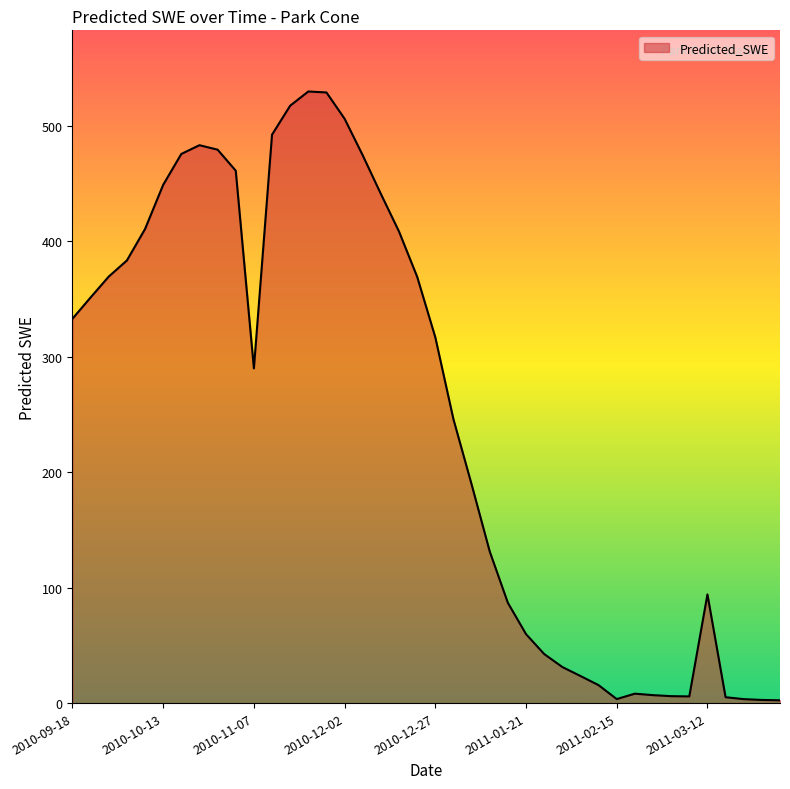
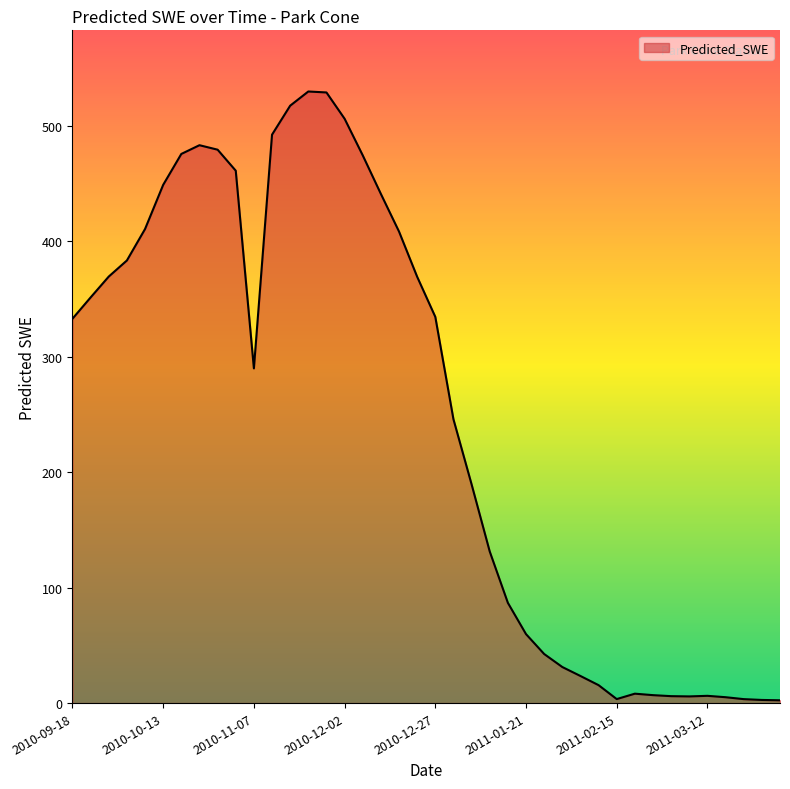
  {
    "2010-09-18": 333,
    "2010-10-13": 449,
    "2010-11-07": 290,
    "2010-12-02": 506,
-   "2010-12-27": 317,
+   "2010-12-27": 335,
    "2011-01-21": 60,
    "2011-02-15": 3,
-   "2011-03-12": 94
+   "2011-03-12": 6
  }
